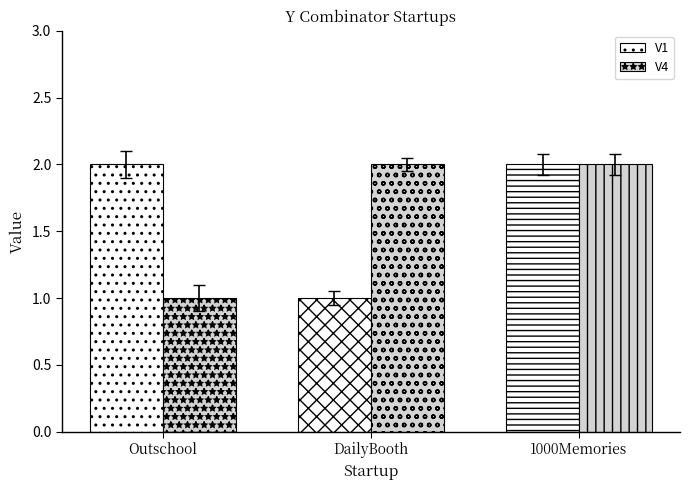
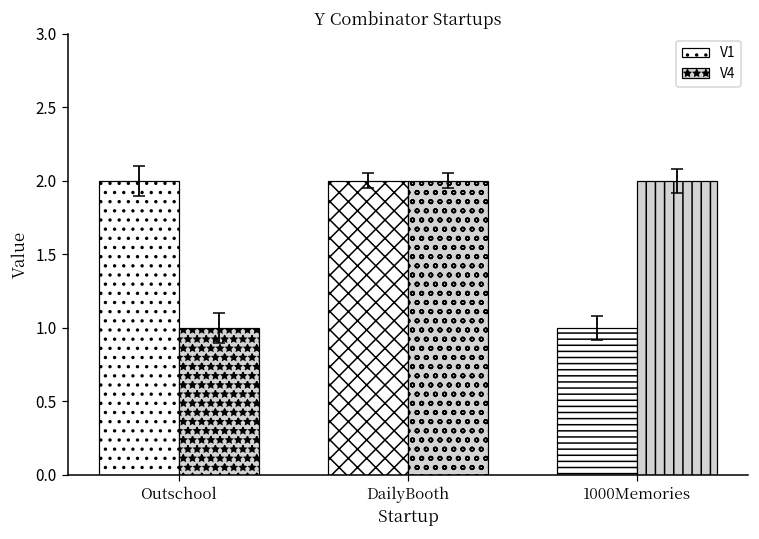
  {
    "V1": {
      "Outschool": 2,
-     "DailyBooth": 1,
-     "1000Memories": 2
+     "DailyBooth": 2,
+     "1000Memories": 1
    },
    "V4": {
      "Outschool": 1,
      "DailyBooth": 2,
      "1000Memories": 2
    }
  }
